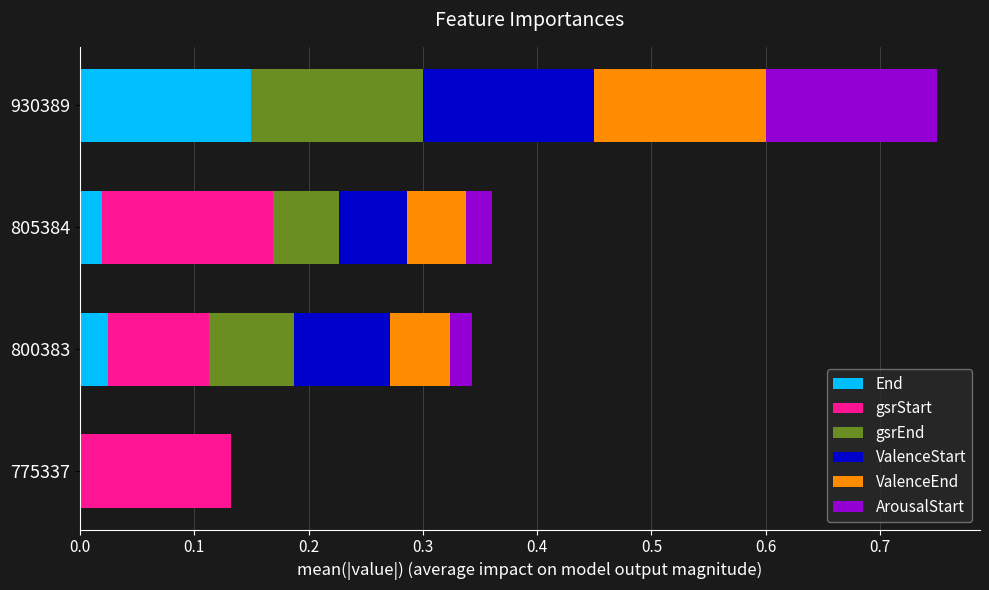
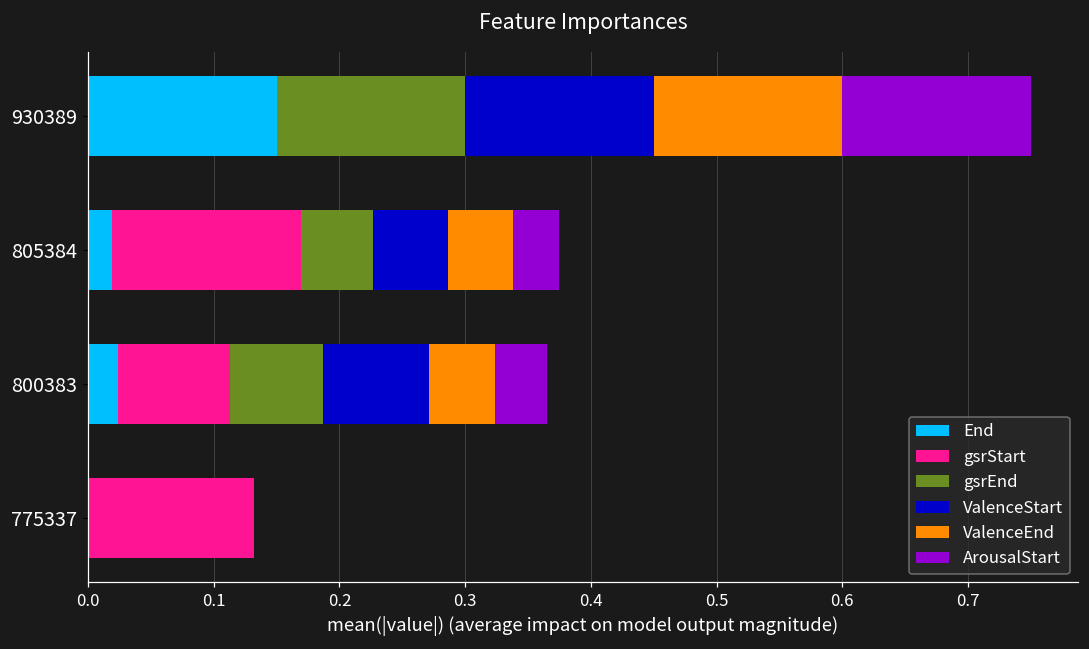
  {
    "End": {
      "930389": 0.150,
      "805384": 0.019,
      "800383": 0.024,
      "775337": 0.000
    },
    "gsrStart": {
      "930389": 0.000,
      "805384": 0.150,
      "800383": 0.089,
      "775337": 0.132
    },
    "gsrEnd": {
      "930389": 0.150,
      "805384": 0.057,
      "800383": 0.074,
      "775337": 0.000
    },
    "ValenceStart": {
      "930389": 0.150,
      "805384": 0.060,
      "800383": 0.084,
      "775337": 0.000
    },
    "ValenceEnd": {
      "930389": 0.150,
      "805384": 0.051,
      "800383": 0.053,
      "775337": 0.000
    },
    "ArousalStart": {
      "930389": 0.150,
-     "805384": 0.022,
-     "800383": 0.019,
+     "805384": 0.037,
+     "800383": 0.041,
      "775337": 0.000
    }
  }
